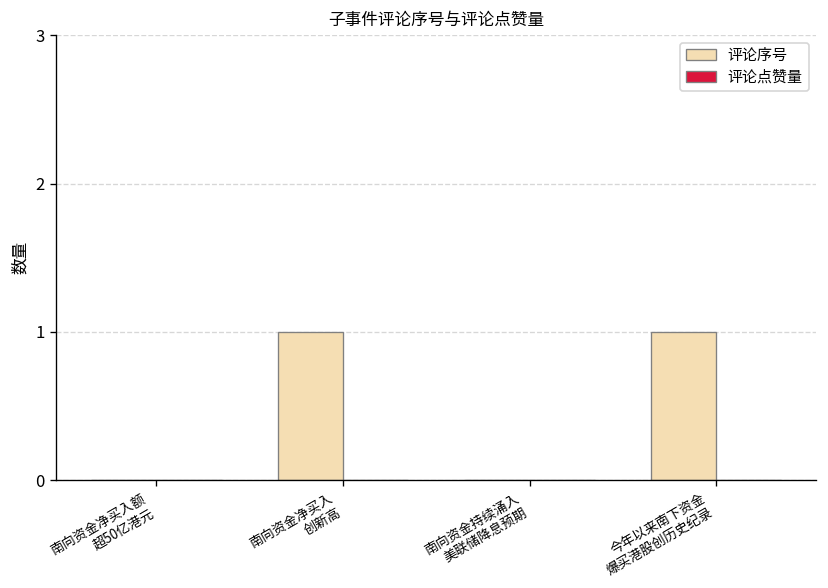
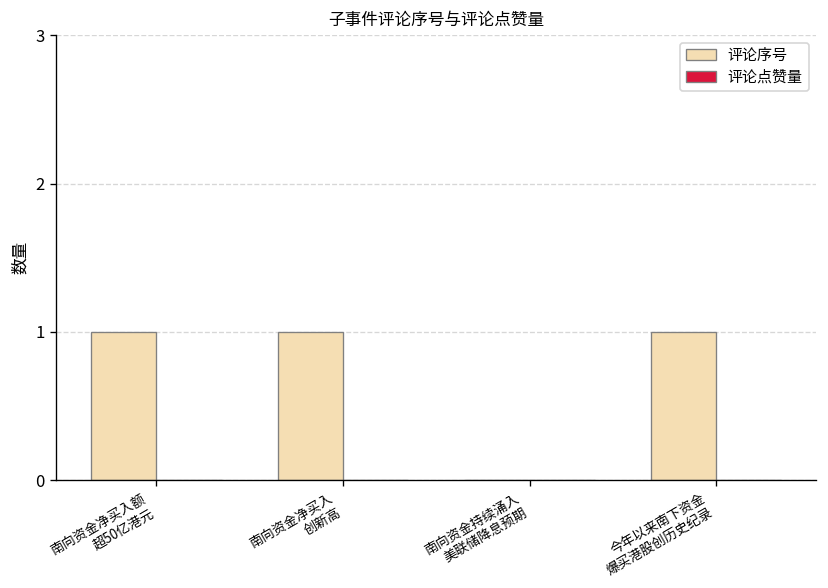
  {
    "评论序号": {
-     "南向资金净买入额 超50亿港元": 0,
+     "南向资金净买入额 超50亿港元": 1,
      "南向资金净买入 创新高": 1,
      "南向资金持续涌入 美联储降息预期": 0,
      "今年以来南下资金 爆买港股创历史纪录": 1
    },
    "评论点赞量": {
      "南向资金净买入额 超50亿港元": 0,
      "南向资金净买入 创新高": 0,
      "南向资金持续涌入 美联储降息预期": 0,
      "今年以来南下资金 爆买港股创历史纪录": 0
    }
  }
